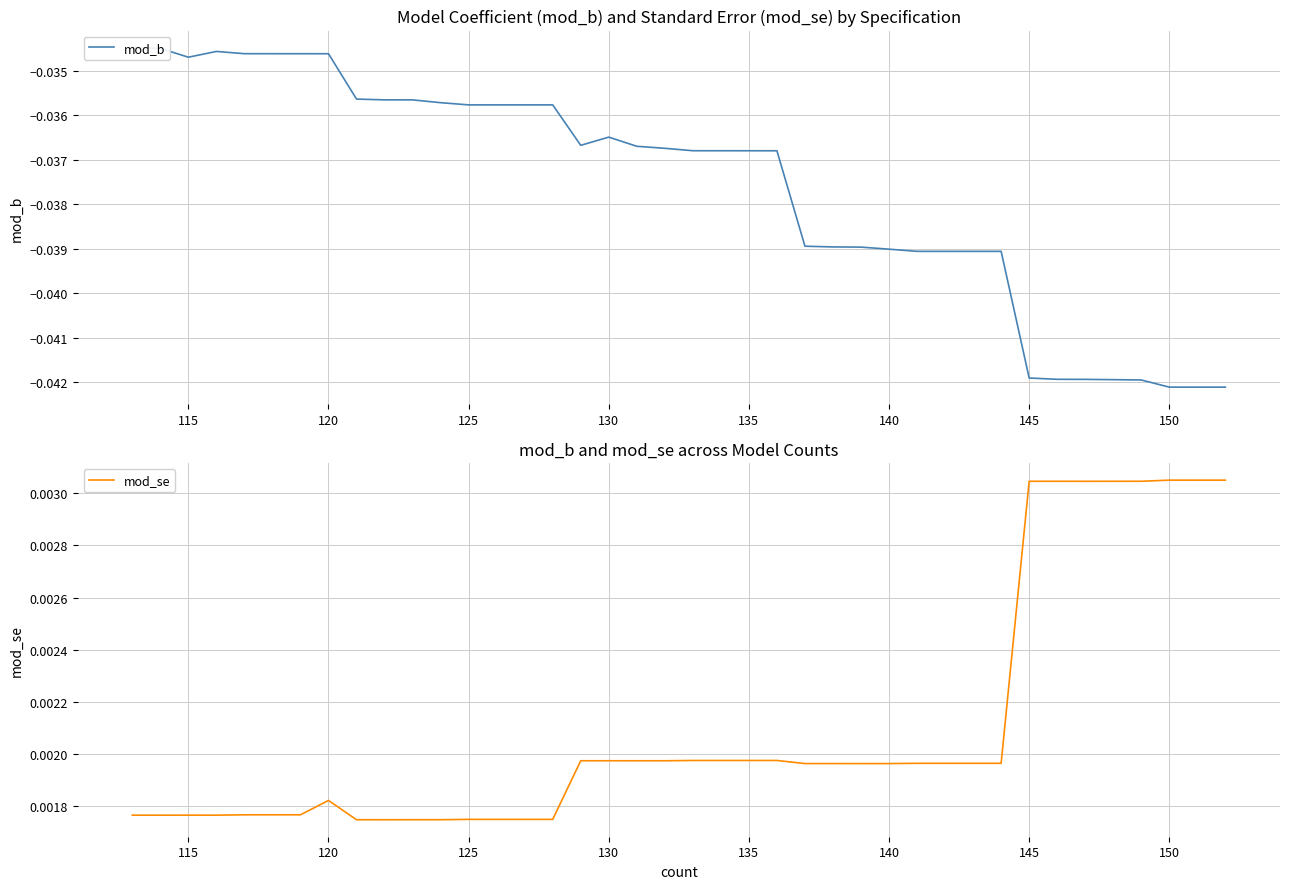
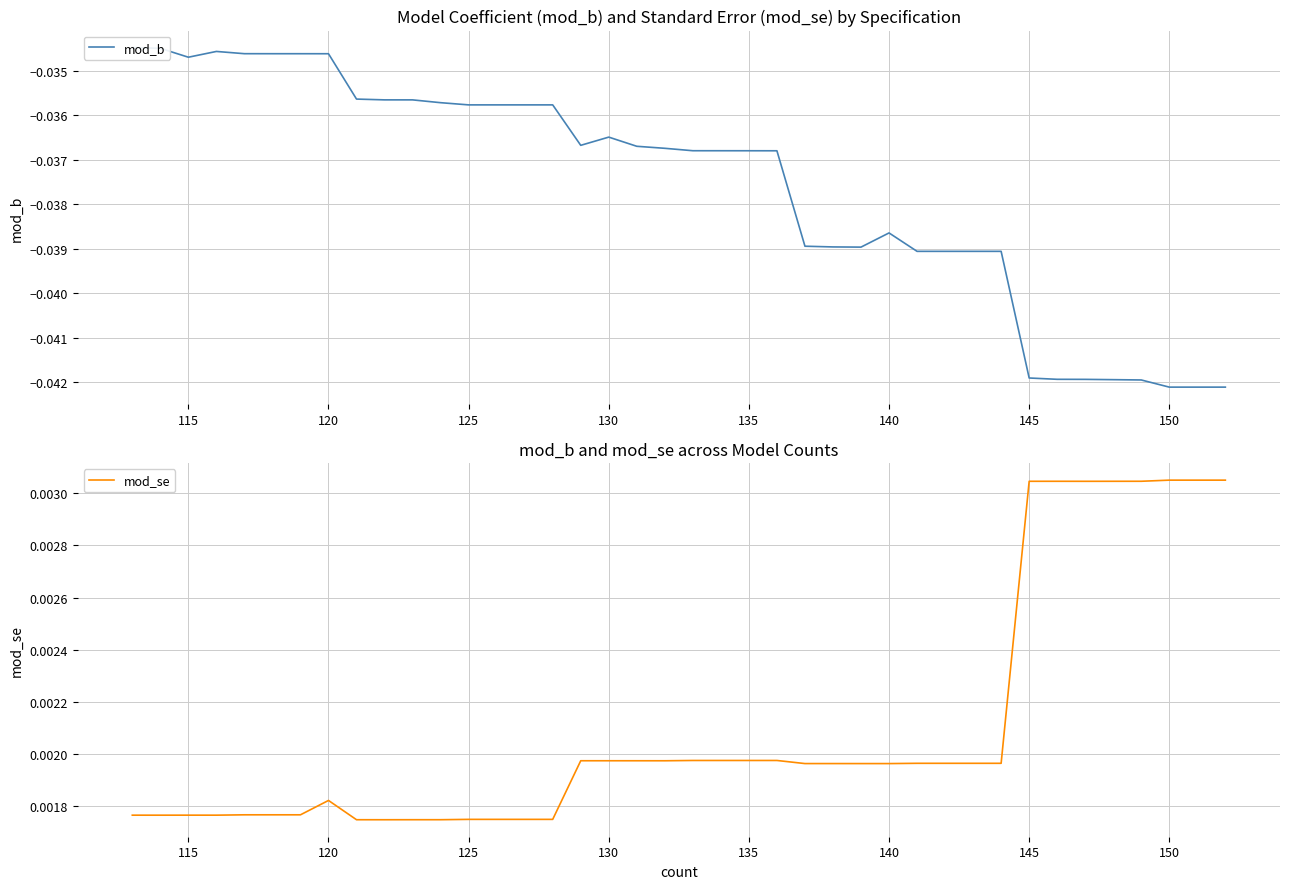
  {
    "Model Coefficient (mod_b) and Standard Error (mod_se) by Specification": {
      "115": -0.0347,
      "120": -0.0346,
      "125": -0.0358,
      "130": -0.0365,
      "135": -0.0368,
-     "140": -0.0390,
+     "140": -0.0386,
      "145": -0.0419,
      "150": -0.0421
    },
    "mod_b and mod_se across Model Counts": {
      "115": 0.00176,
      "120": 0.00182,
      "125": 0.00175,
      "130": 0.00197,
      "135": 0.00197,
      "140": 0.00196,
      "145": 0.00305,
      "150": 0.00305
    }
  }
